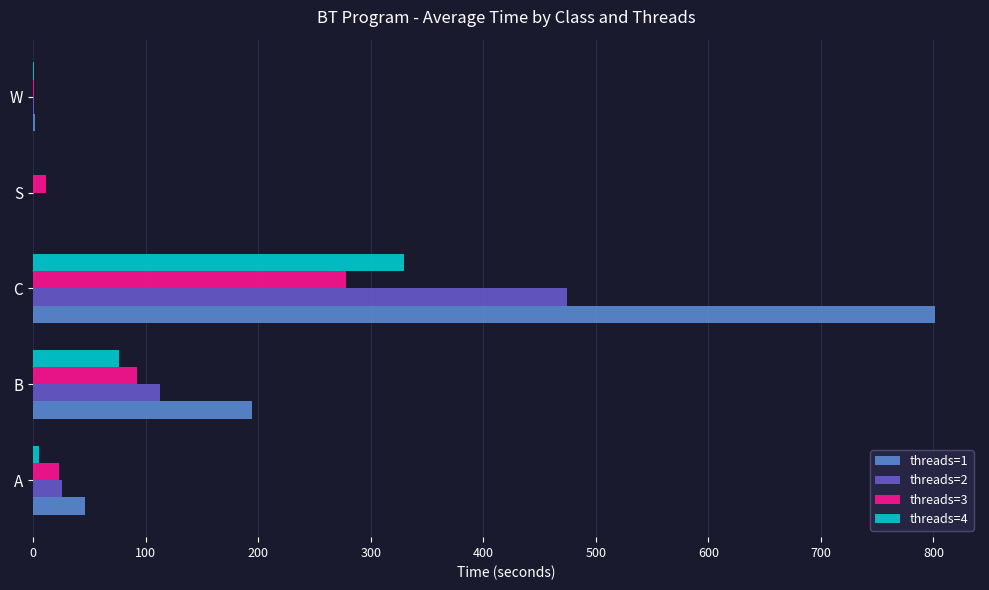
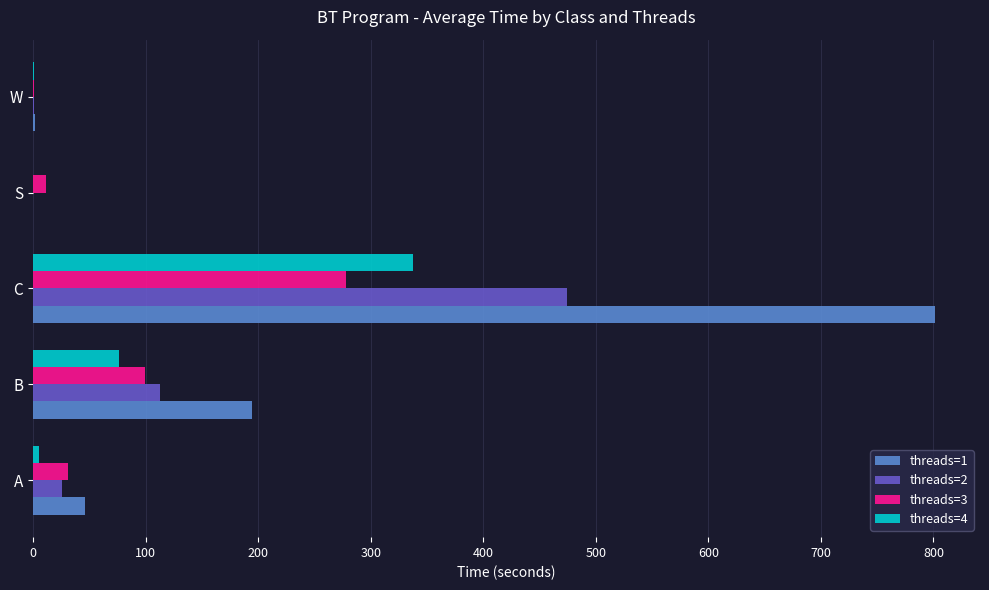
  {
    "threads=3": {
      "S": 12,
      "C": 278,
-     "B": 92,
-     "A": 23
+     "B": 100,
+     "A": 31
    },
    "threads=4": {
-     "C": 330,
+     "C": 338,
      "B": 77,
      "A": 6
    }
  }
